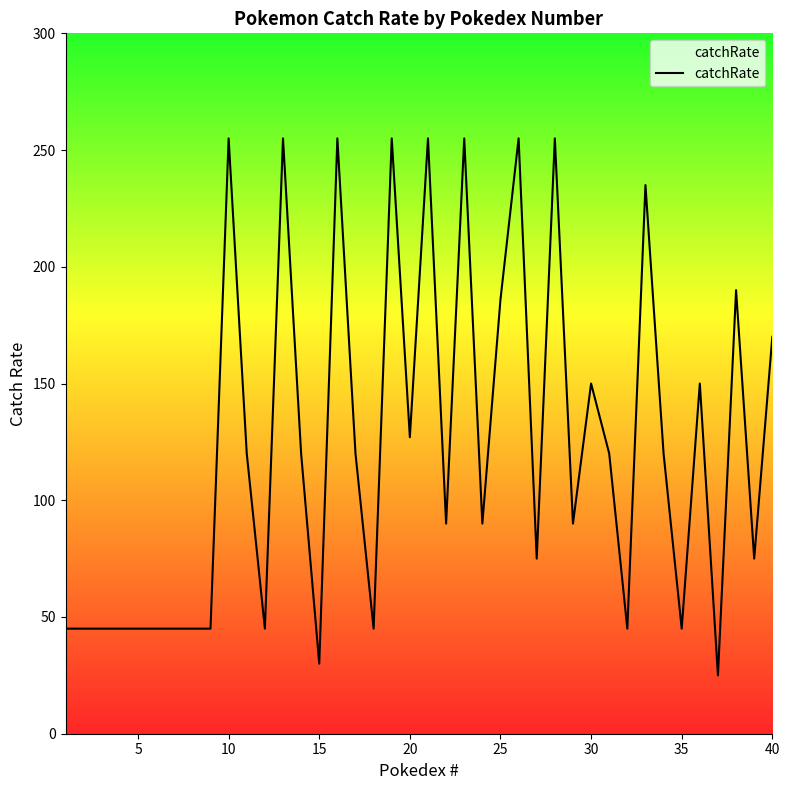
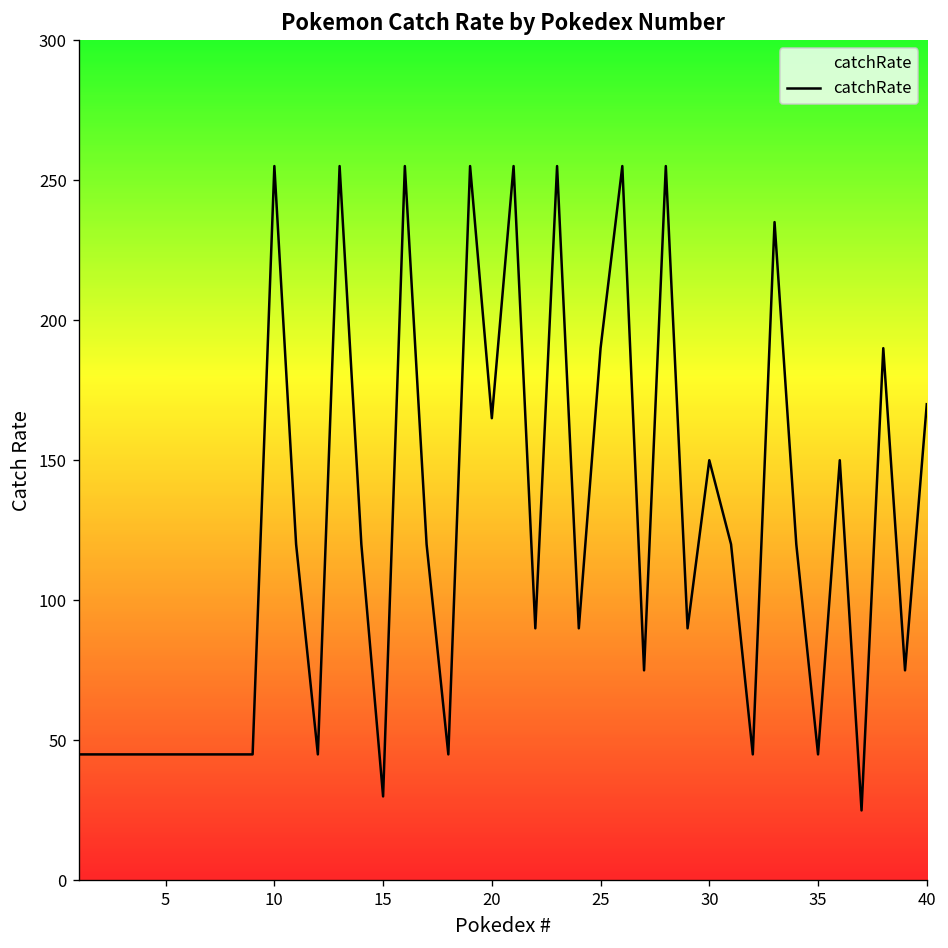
  {
    "5": 45,
    "10": 255,
    "15": 30,
-   "20": 127,
-   "25": 186,
+   "20": 165,
+   "25": 190,
    "30": 150,
    "35": 45,
    "40": 170
  }
